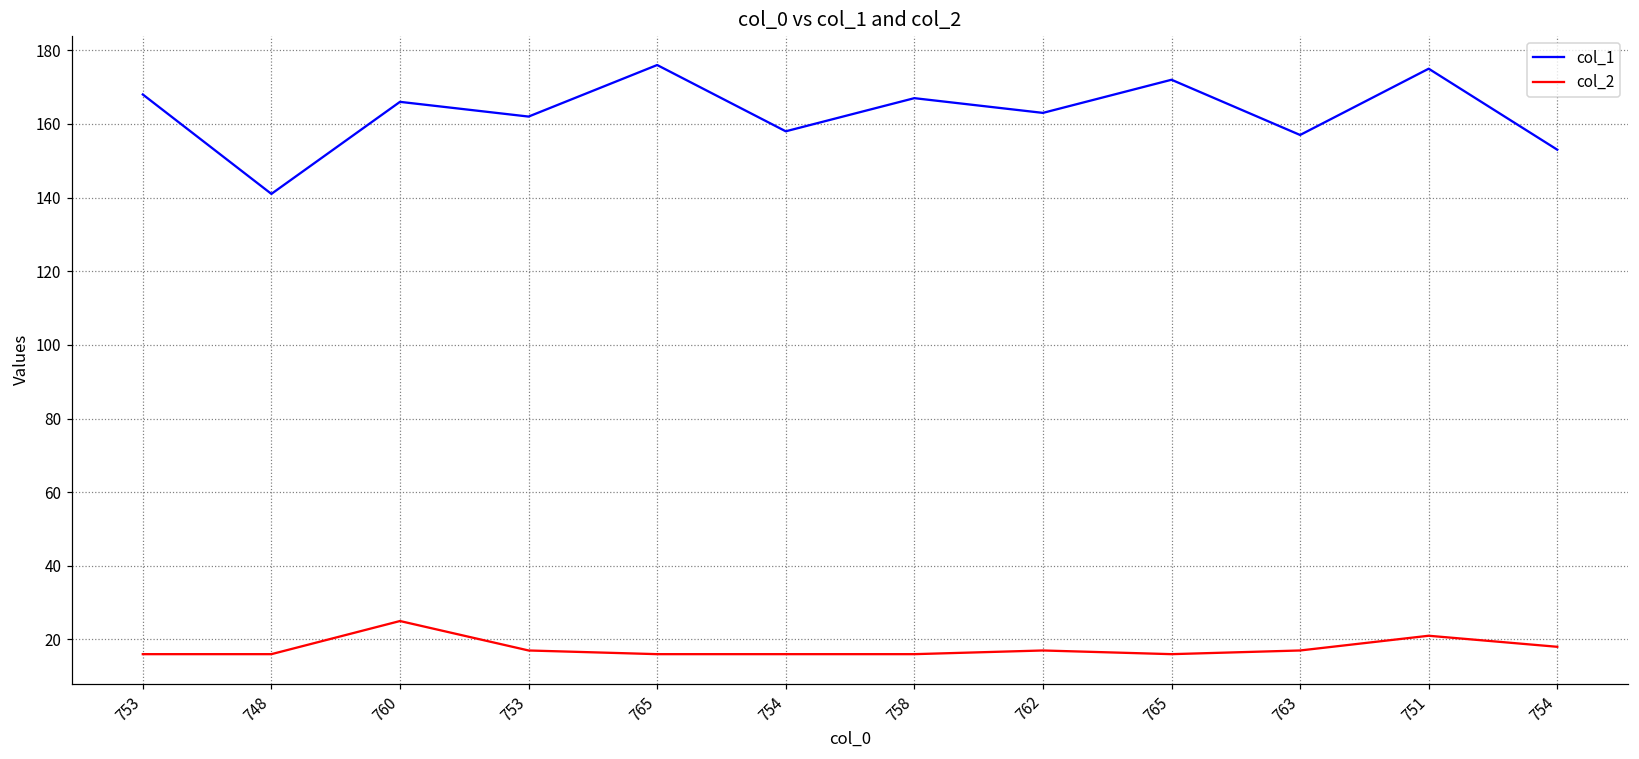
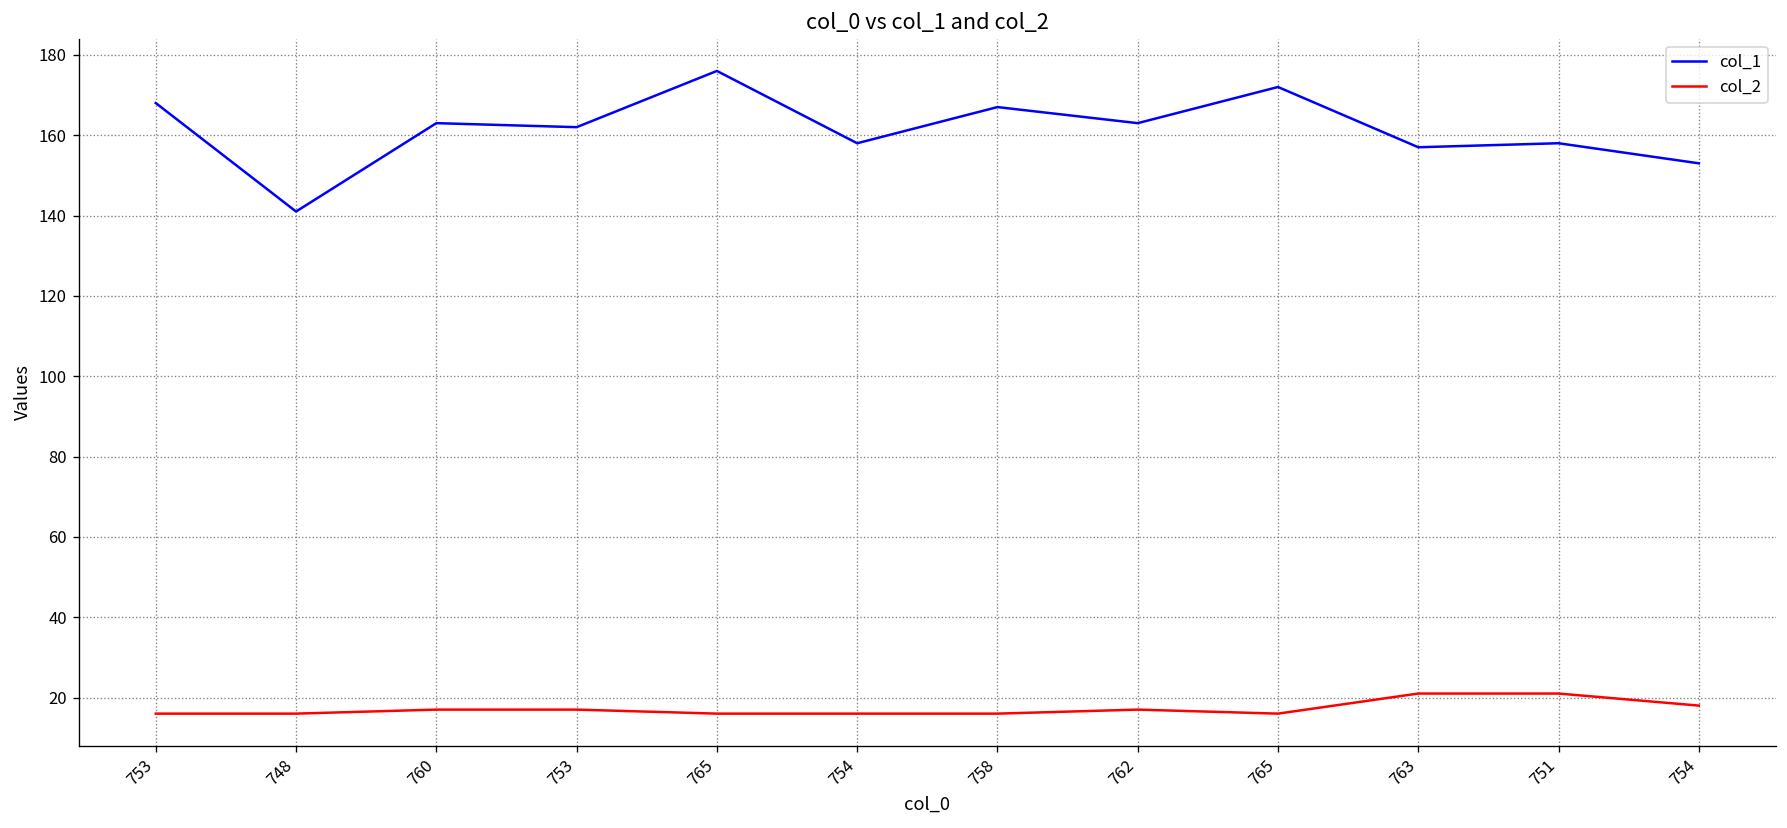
  {
    "col_1": {
      "748": 141,
-     "760": 166,
+     "760": 163,
      "758": 167,
      "762": 163,
      "763": 157,
-     "751": 175
+     "751": 158
    },
    "col_2": {
      "748": 16,
-     "760": 25,
+     "760": 17,
      "758": 16,
      "762": 17,
-     "763": 17,
+     "763": 21,
      "751": 21
    }
  }
